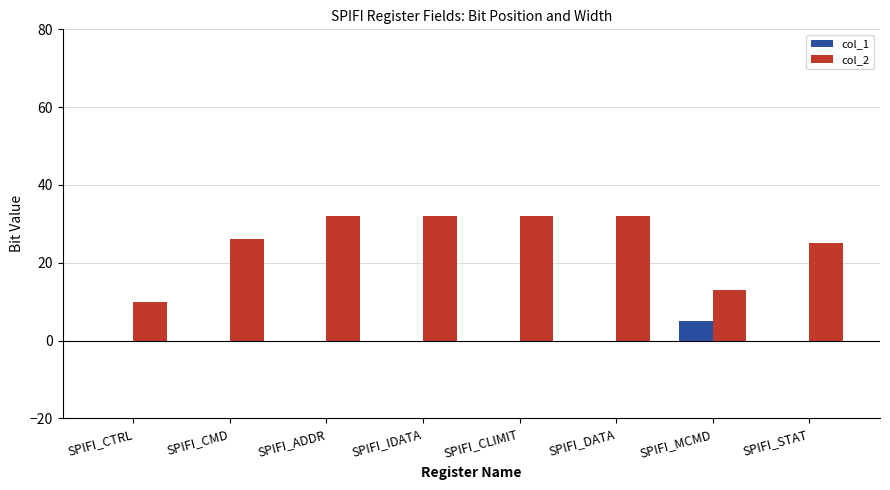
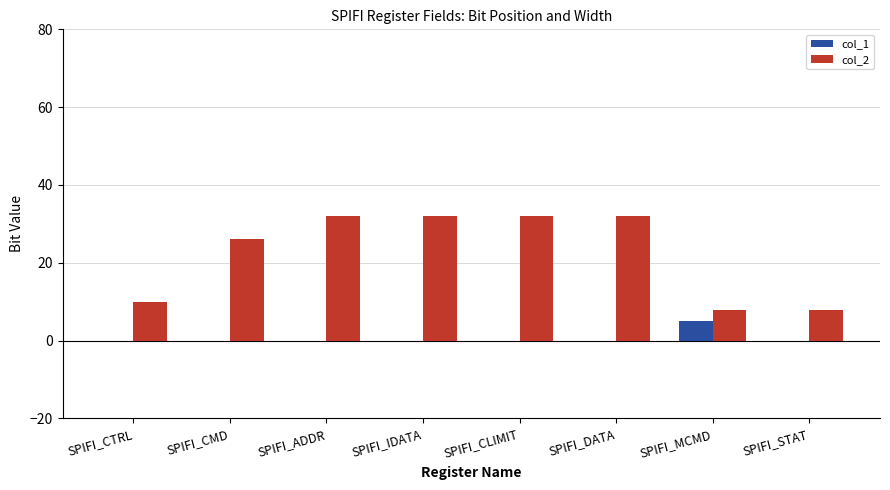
  {
    "col_1": {
      "SPIFI_CTRL": 0,
      "SPIFI_CMD": 0,
      "SPIFI_ADDR": 0,
      "SPIFI_IDATA": 0,
      "SPIFI_CLIMIT": 0,
      "SPIFI_DATA": 0,
      "SPIFI_MCMD": 5,
      "SPIFI_STAT": 0
    },
    "col_2": {
      "SPIFI_CTRL": 10,
      "SPIFI_CMD": 26,
      "SPIFI_ADDR": 32,
      "SPIFI_IDATA": 32,
      "SPIFI_CLIMIT": 32,
      "SPIFI_DATA": 32,
-     "SPIFI_MCMD": 13,
-     "SPIFI_STAT": 25
+     "SPIFI_MCMD": 8,
+     "SPIFI_STAT": 8
    }
  }
